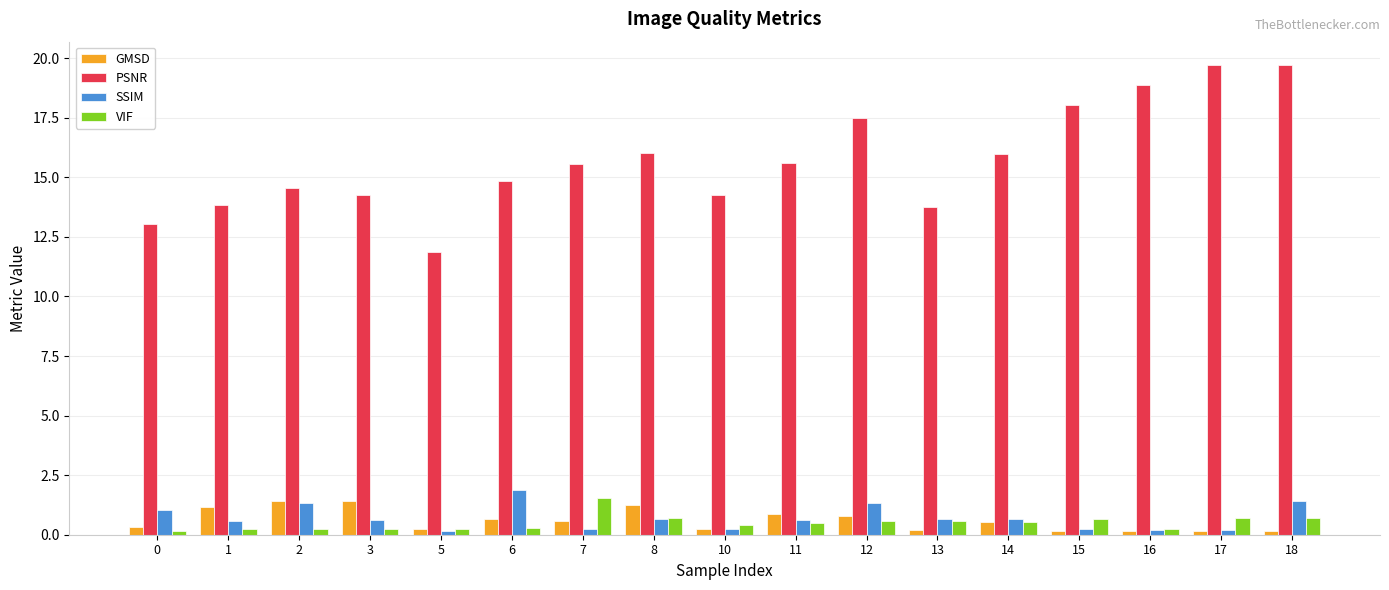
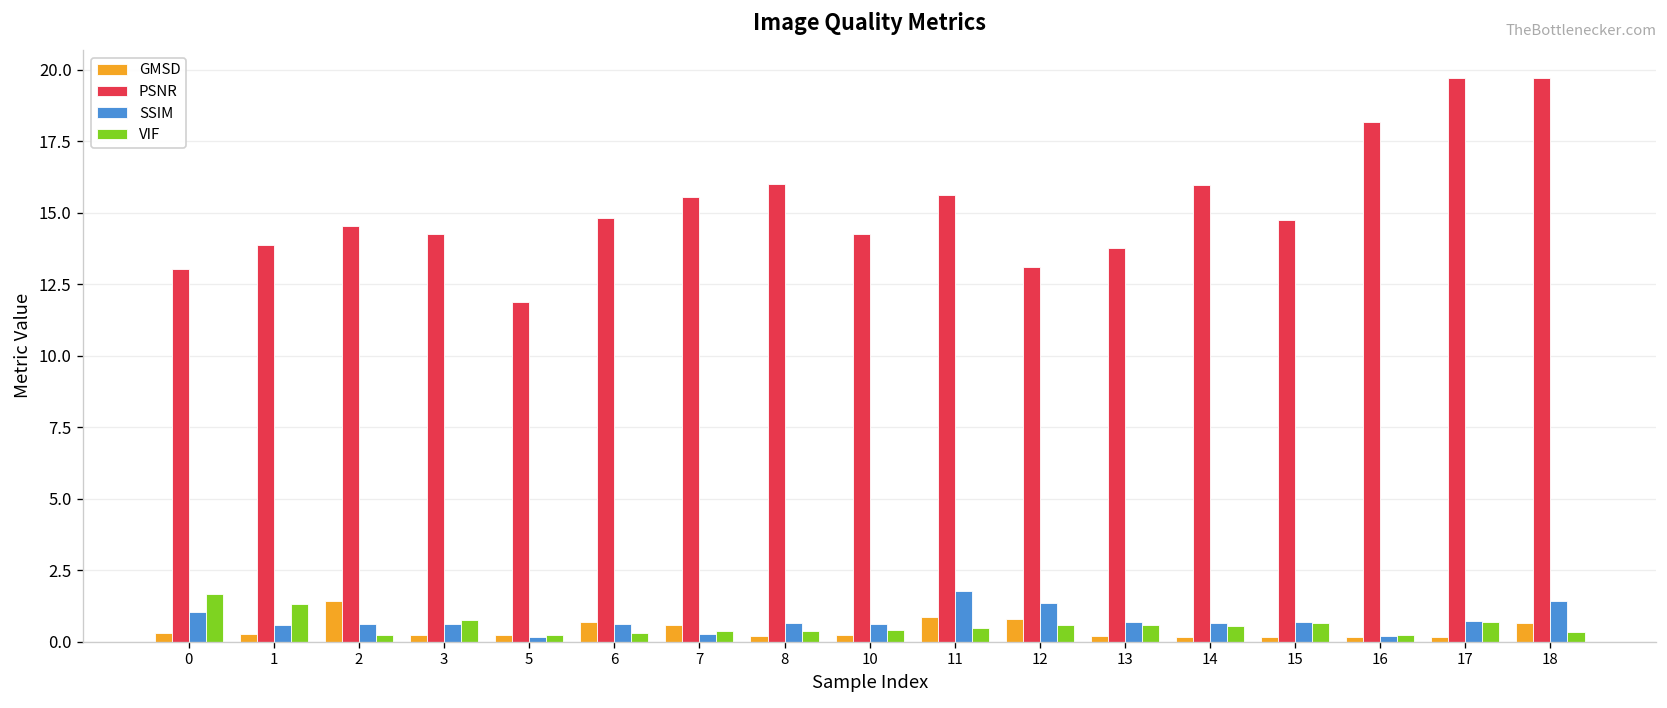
  {
    "GMSD": {
      "0": 0.3,
-     "1": 1.2,
+     "1": 0.3,
      "2": 1.4,
-     "3": 1.4,
+     "3": 0.2,
      "5": 0.2,
      "6": 0.7,
      "7": 0.6,
-     "8": 1.3,
+     "8": 0.2,
      "10": 0.2,
      "11": 0.9,
      "12": 0.8,
      "13": 0.2,
-     "14": 0.5,
+     "14": 0.2,
      "15": 0.2,
      "16": 0.2,
      "17": 0.1,
-     "18": 0.1
+     "18": 0.7
    },
    "PSNR": {
      "0": 13.0,
      "1": 13.9,
      "2": 14.6,
      "3": 14.3,
      "5": 11.9,
      "6": 14.8,
      "7": 15.6,
      "8": 16.0,
      "10": 14.3,
      "11": 15.6,
-     "12": 17.5,
+     "12": 13.1,
      "13": 13.8,
      "14": 16.0,
-     "15": 18.1,
-     "16": 18.9,
+     "15": 14.7,
+     "16": 18.2,
      "17": 19.7,
      "18": 19.7
    },
    "SSIM": {
      "0": 1.0,
      "1": 0.6,
-     "2": 1.3,
+     "2": 0.6,
      "3": 0.6,
      "5": 0.2,
-     "6": 1.9,
+     "6": 0.6,
      "7": 0.3,
      "8": 0.7,
-     "10": 0.3,
-     "11": 0.6,
+     "10": 0.6,
+     "11": 1.8,
      "12": 1.3,
      "13": 0.7,
      "14": 0.6,
-     "15": 0.2,
+     "15": 0.7,
      "16": 0.2,
-     "17": 0.2,
+     "17": 0.7,
      "18": 1.4
    },
    "VIF": {
-     "0": 0.2,
-     "1": 0.2,
+     "0": 1.7,
+     "1": 1.3,
      "2": 0.2,
-     "3": 0.2,
+     "3": 0.8,
      "5": 0.2,
      "6": 0.3,
-     "7": 1.6,
-     "8": 0.7,
+     "7": 0.4,
+     "8": 0.4,
      "10": 0.4,
      "11": 0.5,
      "12": 0.6,
      "13": 0.6,
      "14": 0.5,
      "15": 0.6,
      "16": 0.2,
      "17": 0.7,
-     "18": 0.7
+     "18": 0.3
    }
  }
